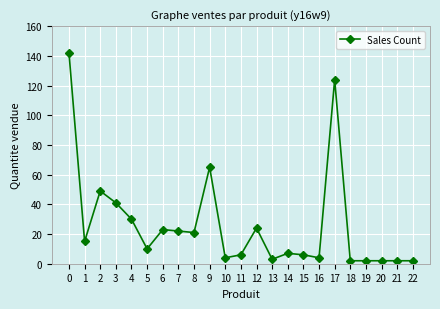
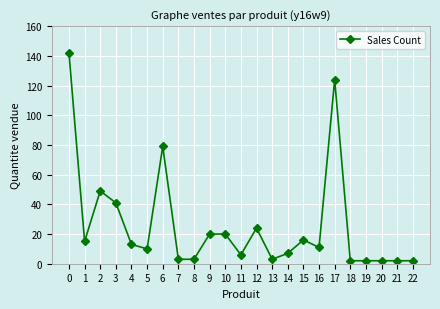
  {
    "0": 142,
    "1": 15,
    "2": 49,
    "3": 41,
-   "4": 30,
+   "4": 13,
    "5": 10,
-   "6": 23,
-   "7": 22,
-   "8": 21,
-   "9": 65,
-   "10": 4,
+   "6": 79,
+   "7": 3,
+   "8": 3,
+   "9": 20,
+   "10": 20,
    "11": 6,
    "12": 24,
    "13": 3,
    "14": 7,
-   "15": 6,
-   "16": 4,
+   "15": 16,
+   "16": 11,
    "17": 124,
    "18": 2,
    "19": 2,
    "20": 2,
    "21": 2,
    "22": 2
  }
